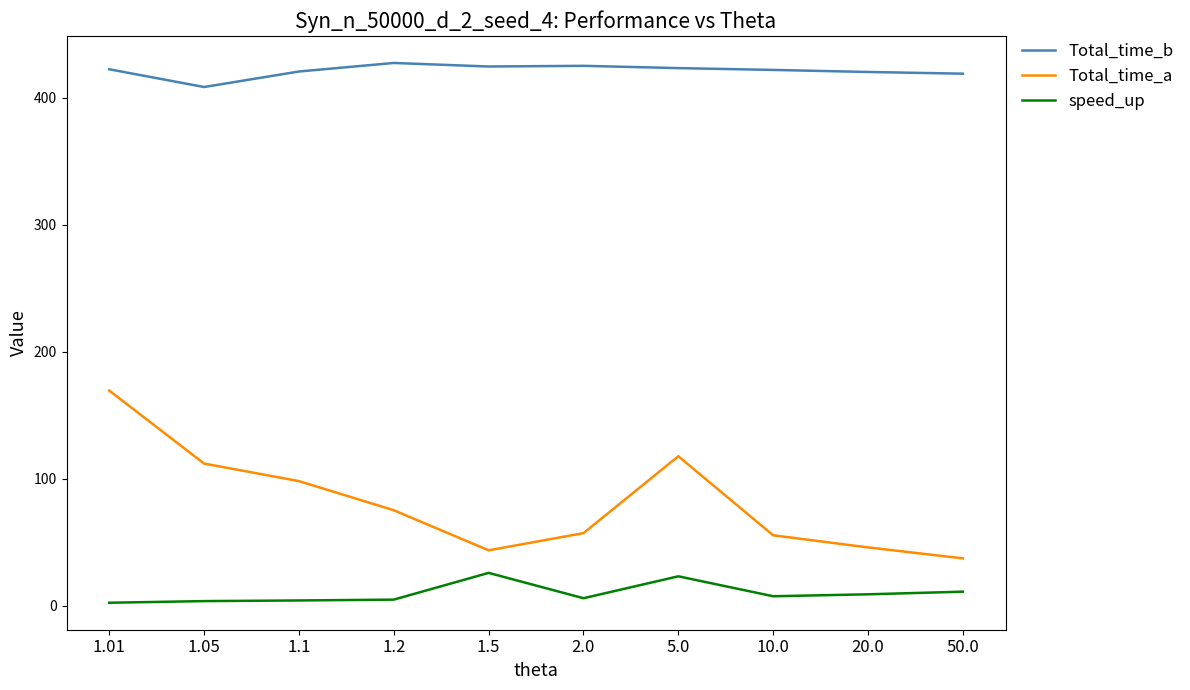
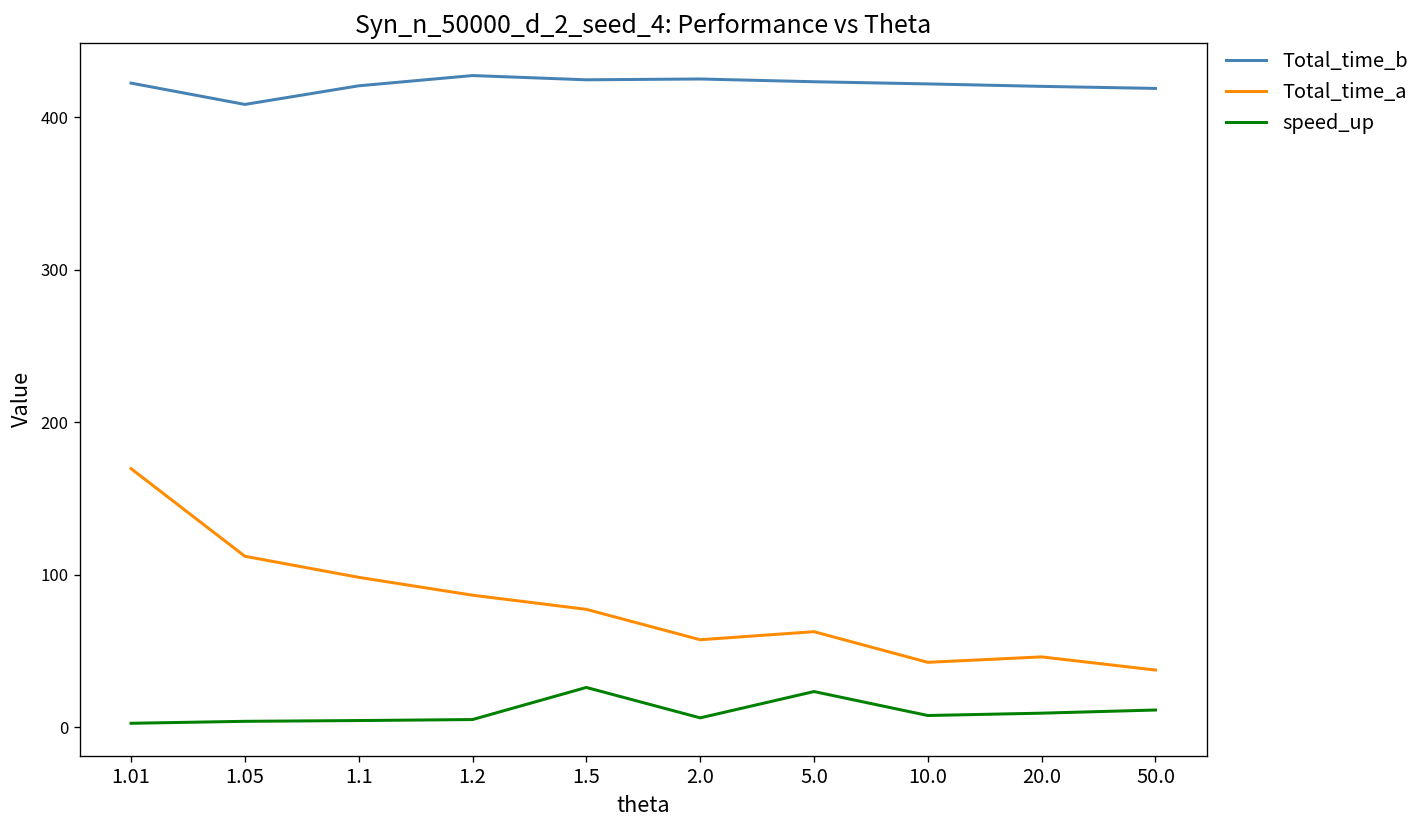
  {
    "Total_time_b": {
      "1.01": 422,
      "1.05": 408,
      "1.1": 421,
      "1.2": 427,
      "1.5": 425,
      "2.0": 425,
      "5.0": 423,
      "10.0": 422,
      "20.0": 420,
      "50.0": 419
    },
    "Total_time_a": {
      "1.01": 170,
      "1.05": 112,
      "1.1": 98,
-     "1.2": 75,
-     "1.5": 44,
+     "1.2": 87,
+     "1.5": 77,
      "2.0": 57,
-     "5.0": 118,
-     "10.0": 56,
+     "5.0": 63,
+     "10.0": 42,
      "20.0": 46,
      "50.0": 37
    },
    "speed_up": {
      "1.01": 2,
      "1.05": 4,
      "1.1": 4,
      "1.2": 5,
      "1.5": 26,
      "2.0": 6,
      "5.0": 23,
      "10.0": 8,
      "20.0": 9,
      "50.0": 11
    }
  }
